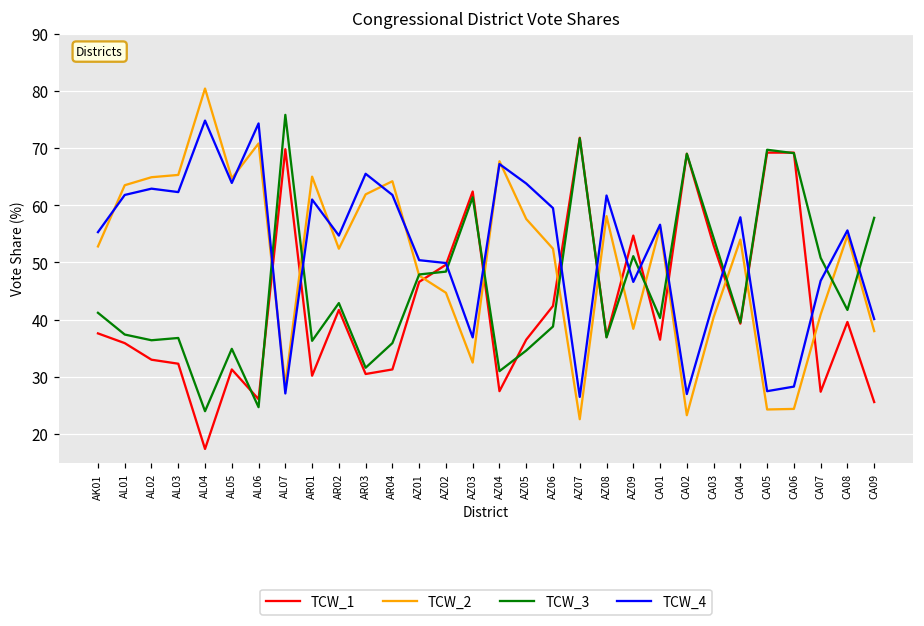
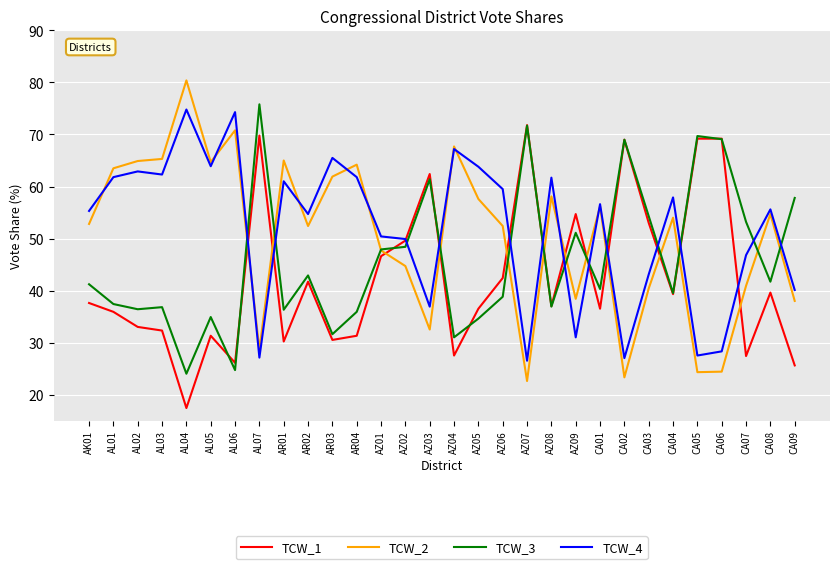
  {
    "TCW_1": {
      "AK01": 38,
      "AL01": 36,
      "AL02": 33,
      "AL03": 32,
      "AL04": 17,
      "AL05": 31,
      "AL06": 26,
      "AL07": 70,
      "AR01": 30,
      "AR02": 42,
      "AR03": 31,
      "AR04": 31,
      "AZ01": 47,
      "AZ03": 62,
      "AZ04": 28,
      "AZ05": 37,
      "AZ06": 42,
      "AZ09": 55,
      "CA01": 37,
      "CA03": 53,
      "CA05": 69,
      "CA07": 27,
      "CA08": 40,
      "CA09": 26
    },
    "TCW_2": {
      "AK01": 53,
      "AL01": 64,
      "AL02": 65,
      "AL03": 65,
      "AL04": 80,
      "AL05": 65,
      "AL06": 71,
      "AL07": 29,
      "AR01": 65,
      "AR02": 52,
      "AR03": 62,
      "AR04": 64,
      "AZ02": 45,
      "AZ03": 33,
      "AZ04": 68,
      "AZ05": 58,
      "AZ06": 52,
      "AZ07": 23,
      "AZ08": 58,
      "AZ09": 38,
      "CA02": 23,
      "CA03": 40,
      "CA04": 54,
      "CA05": 24,
      "CA06": 24,
      "CA07": 41,
      "CA08": 55,
      "CA09": 38
    },
    "TCW_3": {
      "AK01": 41,
      "AL01": 37,
      "AL02": 36,
      "AL03": 37,
      "AL04": 24,
      "AL05": 35,
      "AL06": 25,
      "AL07": 76,
      "AR01": 36,
      "AR02": 43,
      "AR03": 32,
      "AR04": 36,
      "AZ02": 48,
      "AZ03": 61,
      "AZ04": 31,
      "AZ05": 35,
      "AZ06": 39,
      "AZ09": 51,
      "CA01": 40,
      "CA03": 54,
      "CA05": 70,
-     "CA07": 51,
+     "CA07": 53,
      "CA08": 42,
      "CA09": 58
    },
    "TCW_4": {
      "AK01": 55,
      "AL01": 62,
      "AL02": 63,
      "AL03": 62,
      "AL04": 75,
      "AL05": 64,
      "AL06": 74,
      "AL07": 27,
      "AR01": 61,
      "AR02": 55,
      "AR03": 66,
      "AR04": 62,
      "AZ01": 50,
      "AZ03": 37,
      "AZ04": 67,
      "AZ05": 64,
      "AZ06": 60,
      "AZ07": 27,
      "AZ08": 62,
-     "AZ09": 47,
+     "AZ09": 31,
      "CA02": 27,
      "CA03": 43,
      "CA04": 58,
      "CA05": 28,
      "CA06": 28,
      "CA07": 47,
      "CA08": 56,
      "CA09": 40
    }
  }
